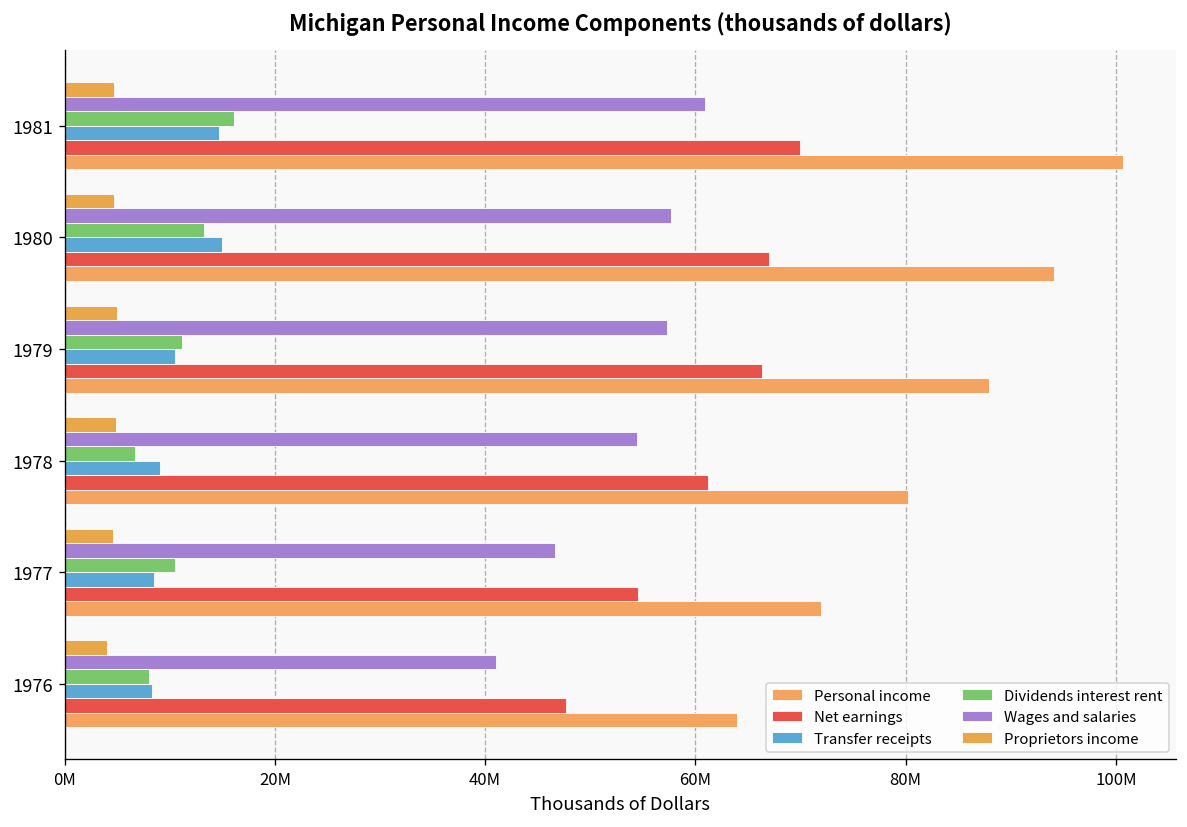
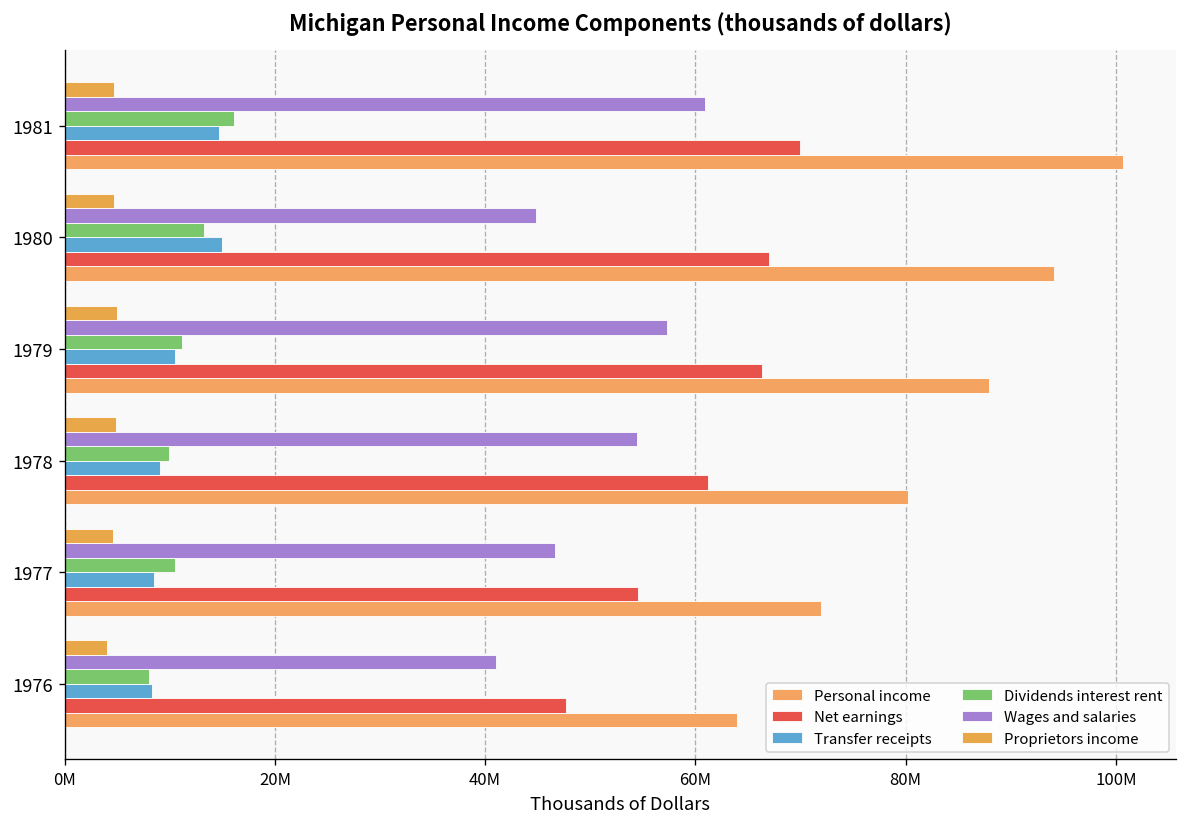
  {
    "Net earnings": {
      "1981": 70000000,
      "1980": 67000000,
      "1979": 66000000,
      "1978": 61000000,
      "1977": 55000000,
      "1976": 48000000
    },
    "Transfer receipts": {
      "1981": 15000000,
      "1980": 15000000,
      "1979": 10000000,
      "1978": 9000000,
      "1977": 9000000,
      "1976": 8000000
    },
    "Dividends interest rent": {
      "1981": 16000000,
      "1980": 13000000,
      "1979": 11000000,
-     "1978": 7000000,
+     "1978": 10000000,
      "1977": 11000000,
      "1976": 8000000
    },
    "Wages and salaries": {
      "1981": 61000000,
-     "1980": 58000000,
+     "1980": 45000000,
      "1979": 57000000,
      "1978": 54000000,
      "1977": 47000000,
      "1976": 41000000
    }
  }
